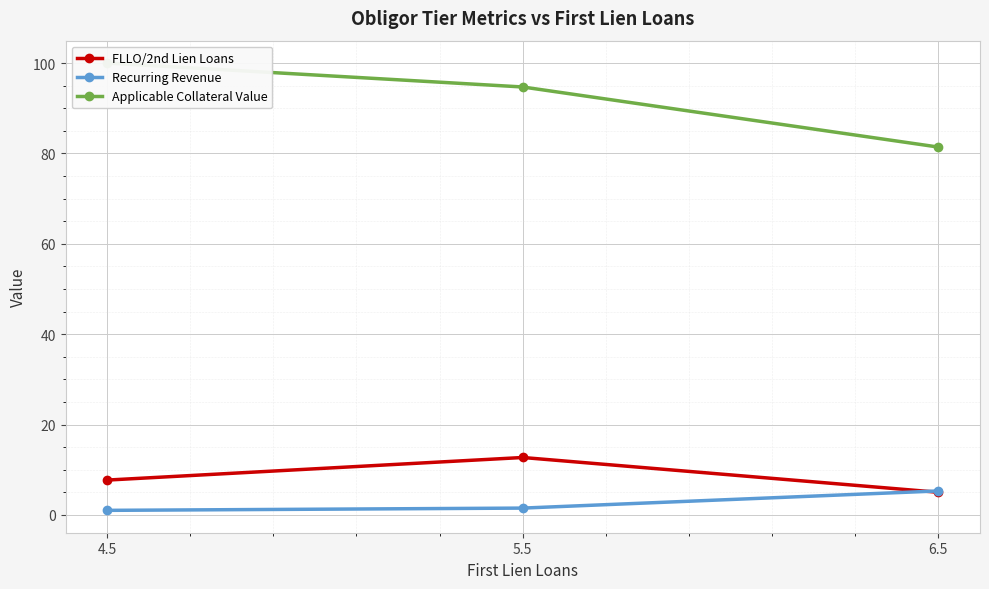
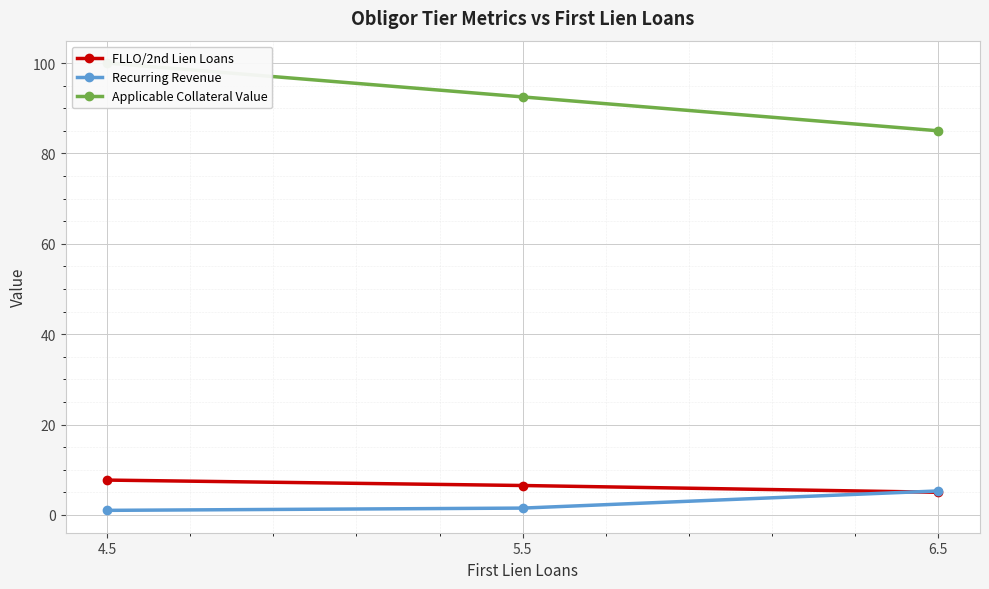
  {
    "FLLO/2nd Lien Loans": {
      "4.5": 8,
-     "5.5": 13
+     "5.5": 7
    },
    "Recurring Revenue": {
      "4.5": 1,
      "5.5": 2
    },
    "Applicable Collateral Value": {
-     "5.5": 95,
-     "6.5": 81
+     "5.5": 93,
+     "6.5": 85
    }
  }
